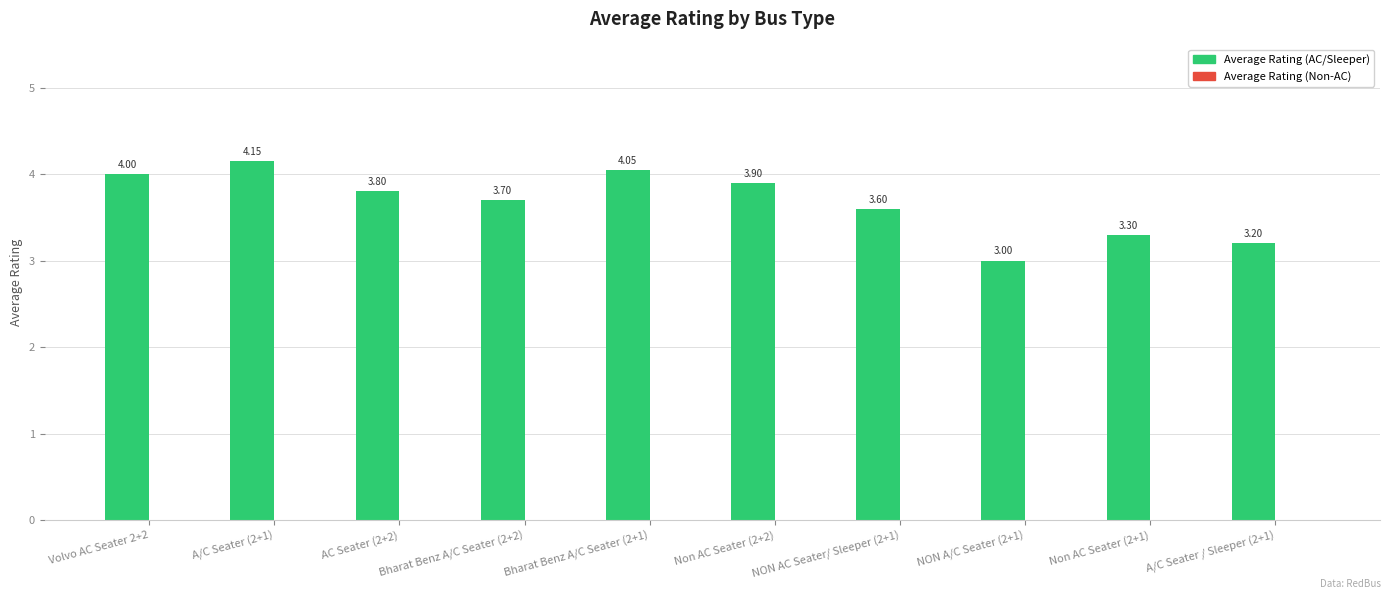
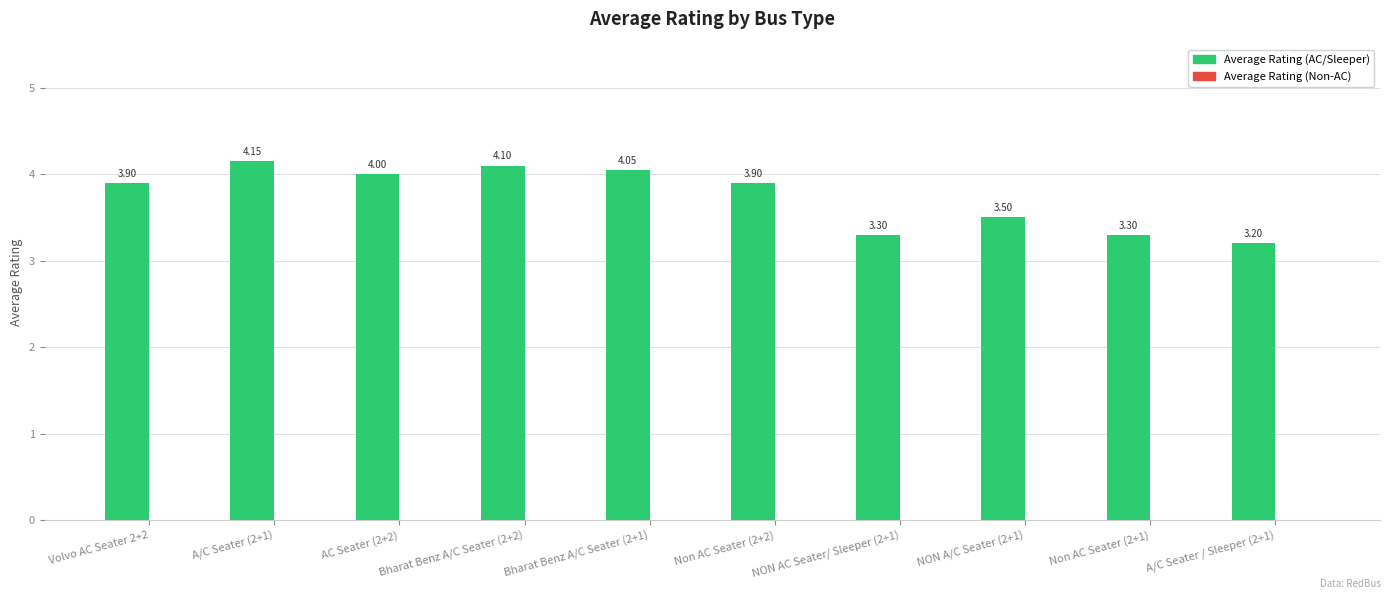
  {
    "Average Rating (AC/Sleeper)": {
-     "Volvo AC Seater 2+2": 4.00,
+     "Volvo AC Seater 2+2": 3.90,
      "A/C Seater (2+1)": 4.15,
-     "AC Seater (2+2)": 3.80,
-     "Bharat Benz A/C Seater (2+2)": 3.70,
+     "AC Seater (2+2)": 4.00,
+     "Bharat Benz A/C Seater (2+2)": 4.10,
      "Bharat Benz A/C Seater (2+1)": 4.05,
      "Non AC Seater (2+2)": 3.90,
-     "NON AC Seater/ Sleeper (2+1)": 3.60,
-     "NON A/C Seater (2+1)": 3.00,
+     "NON AC Seater/ Sleeper (2+1)": 3.30,
+     "NON A/C Seater (2+1)": 3.50,
      "Non AC Seater (2+1)": 3.30,
      "A/C Seater / Sleeper (2+1)": 3.20
    },
    "Average Rating (Non-AC)": {
      "Volvo AC Seater 2+2": 0.0,
      "A/C Seater (2+1)": 0.0,
      "AC Seater (2+2)": 0.0,
      "Bharat Benz A/C Seater (2+2)": 0.0,
      "Bharat Benz A/C Seater (2+1)": 0.0,
      "Non AC Seater (2+2)": 0.0,
      "NON AC Seater/ Sleeper (2+1)": 0.0,
      "NON A/C Seater (2+1)": 0.0,
      "Non AC Seater (2+1)": 0.0,
      "A/C Seater / Sleeper (2+1)": 0.0
    }
  }
